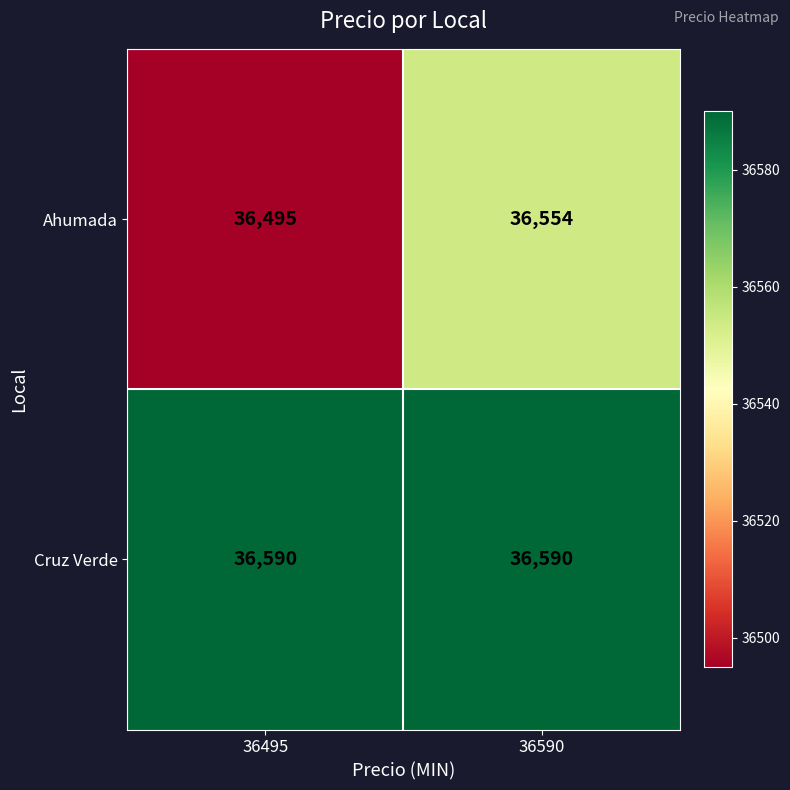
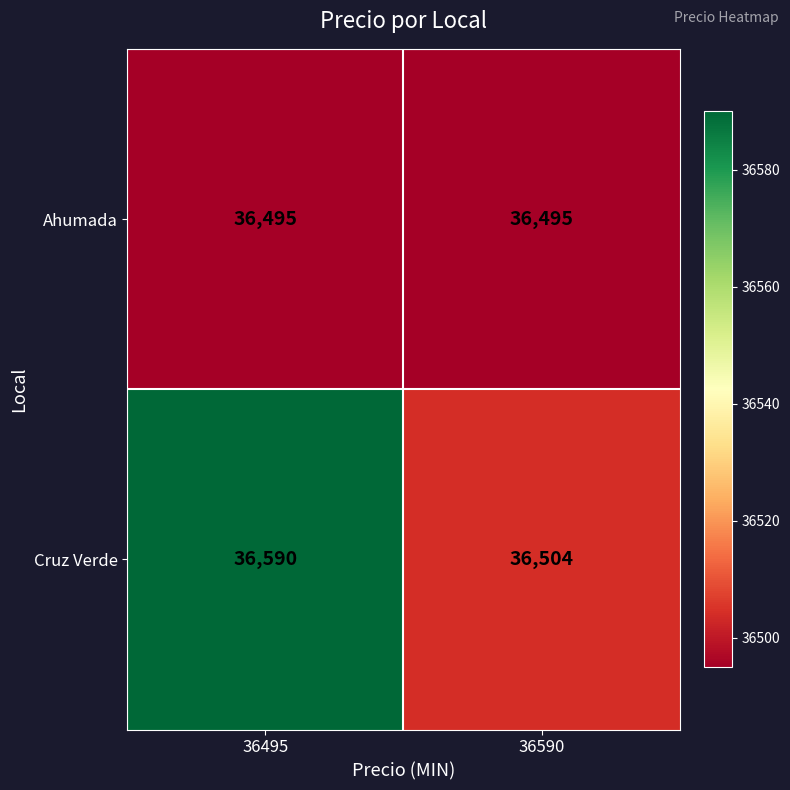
  {
    "Ahumada": {
      "36495": "36,495",
-     "36590": "36,554"
+     "36590": "36,495"
    },
    "Cruz Verde": {
      "36495": "36,590",
-     "36590": "36,590"
+     "36590": "36,504"
    }
  }
